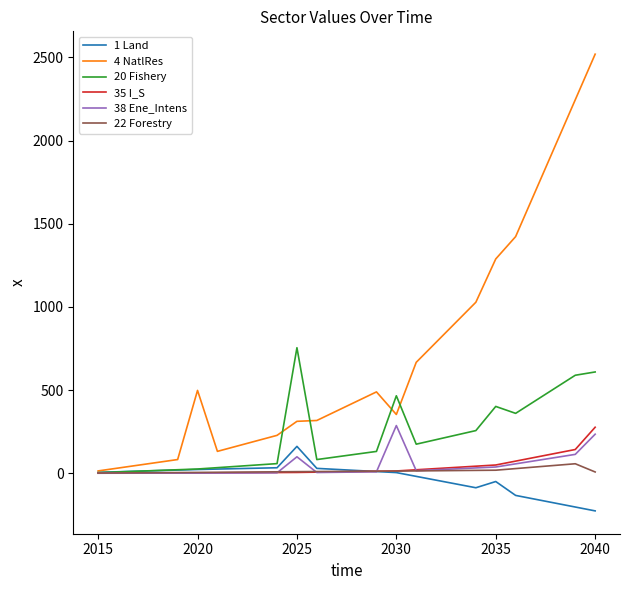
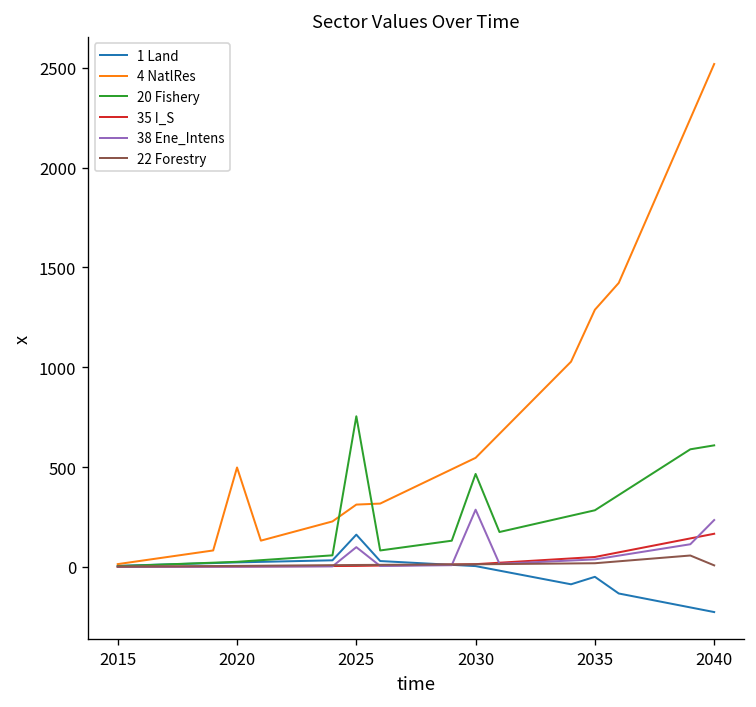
  {
    "1 Land": {
      "2025": 160,
      "2035": -50,
      "2040": -230
    },
    "4 NatlRes": {
      "2020": 500,
      "2025": 310,
-     "2030": 350,
+     "2030": 550,
      "2035": 1290,
      "2040": 2520
    },
    "20 Fishery": {
      "2025": 750,
      "2030": 470,
-     "2035": 400,
+     "2035": 280,
      "2040": 610
    },
    "35 I_S": {
-     "2040": 280
+     "2040": 170
    },
    "38 Ene_Intens": {
      "2025": 100,
      "2030": 290,
      "2040": 230
    },
    "22 Forestry": {
      "2035": 20,
      "2040": 10
    }
  }
